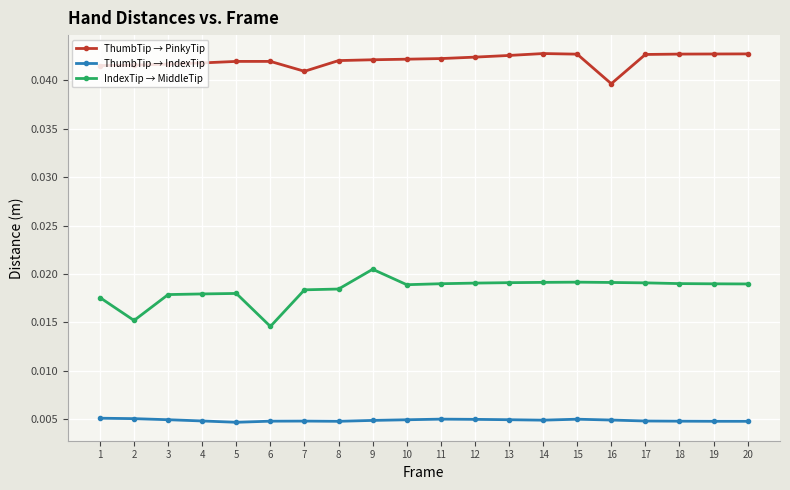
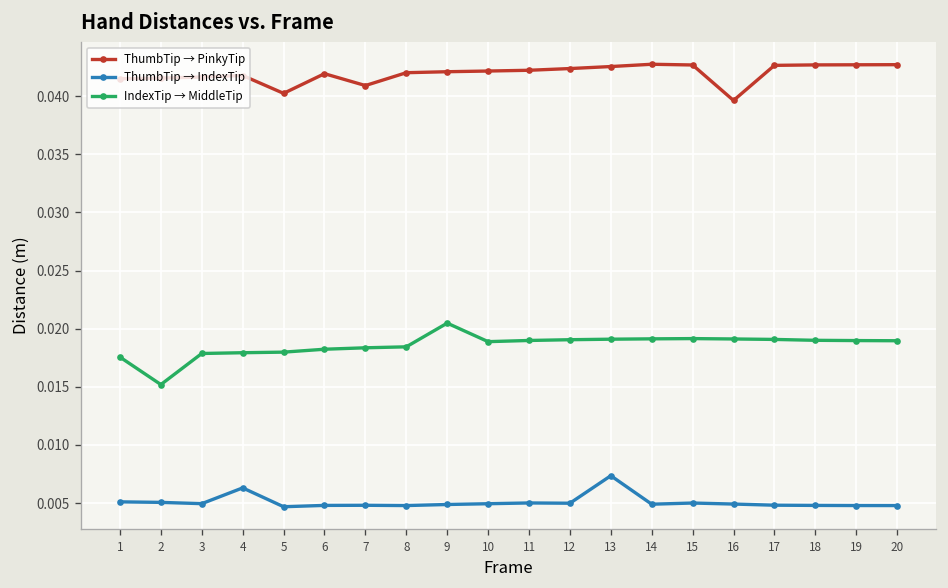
  {
    "ThumbTip → PinkyTip": {
-     "5": 0.042,
+     "5": 0.040,
      "6": 0.042,
      "7": 0.041,
      "8": 0.042,
      "9": 0.042,
      "10": 0.042,
      "11": 0.042,
      "12": 0.042,
      "13": 0.043,
      "14": 0.043,
      "15": 0.043,
      "16": 0.040,
      "17": 0.043,
      "18": 0.043,
      "19": 0.043,
      "20": 0.043
    },
    "ThumbTip → IndexTip": {
      "1": 0.005,
      "2": 0.005,
      "3": 0.005,
-     "4": 0.005,
+     "4": 0.006,
      "5": 0.005,
      "6": 0.005,
      "7": 0.005,
      "8": 0.005,
      "9": 0.005,
      "10": 0.005,
      "11": 0.005,
      "12": 0.005,
-     "13": 0.005,
+     "13": 0.007,
      "14": 0.005,
      "15": 0.005,
      "16": 0.005,
      "17": 0.005,
      "18": 0.005,
      "19": 0.005,
      "20": 0.005
    },
    "IndexTip → MiddleTip": {
      "1": 0.018,
      "2": 0.015,
      "3": 0.018,
      "4": 0.018,
      "5": 0.018,
-     "6": 0.015,
+     "6": 0.018,
      "7": 0.018,
      "8": 0.018,
      "9": 0.020,
      "10": 0.019,
      "11": 0.019,
      "12": 0.019,
      "13": 0.019,
      "14": 0.019,
      "15": 0.019,
      "16": 0.019,
      "17": 0.019,
      "18": 0.019,
      "19": 0.019,
      "20": 0.019
    }
  }
